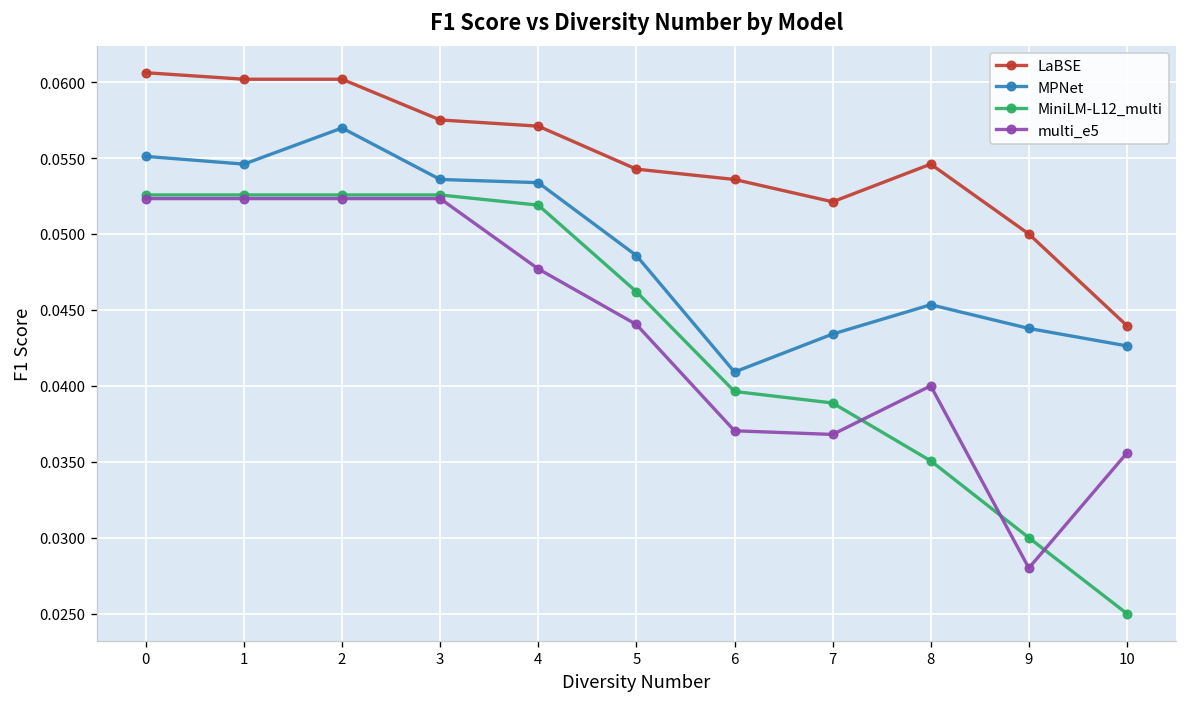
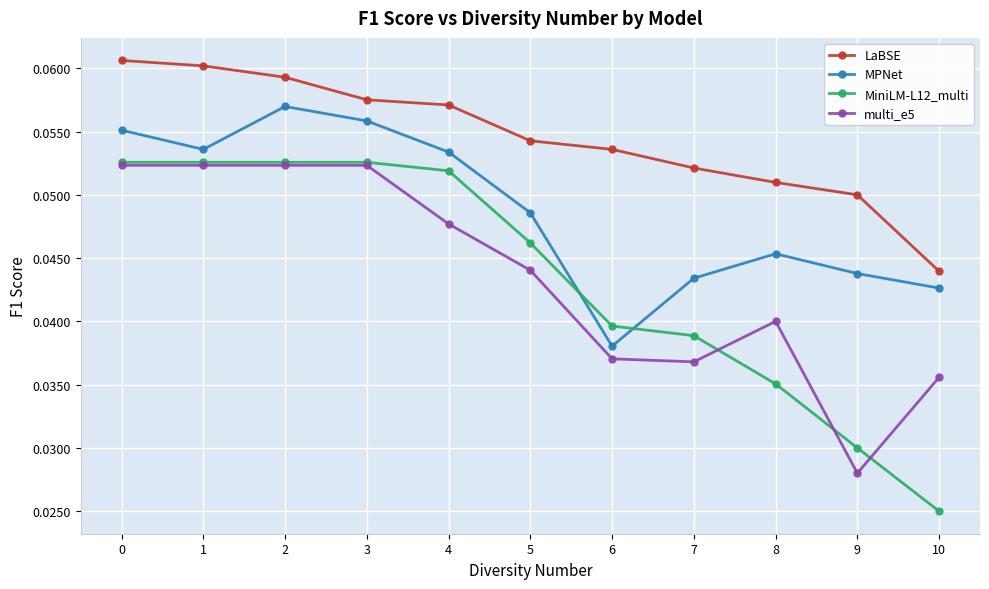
  {
    "LaBSE": {
      "0": 0.0606,
      "1": 0.0602,
-     "2": 0.0602,
+     "2": 0.0593,
      "3": 0.0575,
      "4": 0.0571,
      "5": 0.0543,
      "6": 0.0536,
      "7": 0.0521,
-     "8": 0.0546,
+     "8": 0.0510,
      "9": 0.0500,
      "10": 0.0440
    },
    "MPNet": {
      "0": 0.0551,
-     "1": 0.0546,
+     "1": 0.0536,
      "2": 0.0570,
-     "3": 0.0536,
+     "3": 0.0558,
      "4": 0.0534,
      "5": 0.0486,
-     "6": 0.0409,
+     "6": 0.0380,
      "7": 0.0434,
      "8": 0.0453,
      "9": 0.0438,
      "10": 0.0426
    },
    "MiniLM-L12_multi": {
      "0": 0.0526,
      "1": 0.0526,
      "2": 0.0526,
      "3": 0.0526,
      "4": 0.0519,
      "5": 0.0462,
      "6": 0.0396,
      "7": 0.0389,
      "8": 0.0351,
      "9": 0.0300,
      "10": 0.0250
    },
    "multi_e5": {
      "0": 0.0523,
      "1": 0.0523,
      "2": 0.0523,
      "3": 0.0523,
      "4": 0.0477,
      "5": 0.0440,
      "6": 0.0370,
      "7": 0.0368,
      "8": 0.0400,
      "9": 0.0280,
      "10": 0.0356
    }
  }
